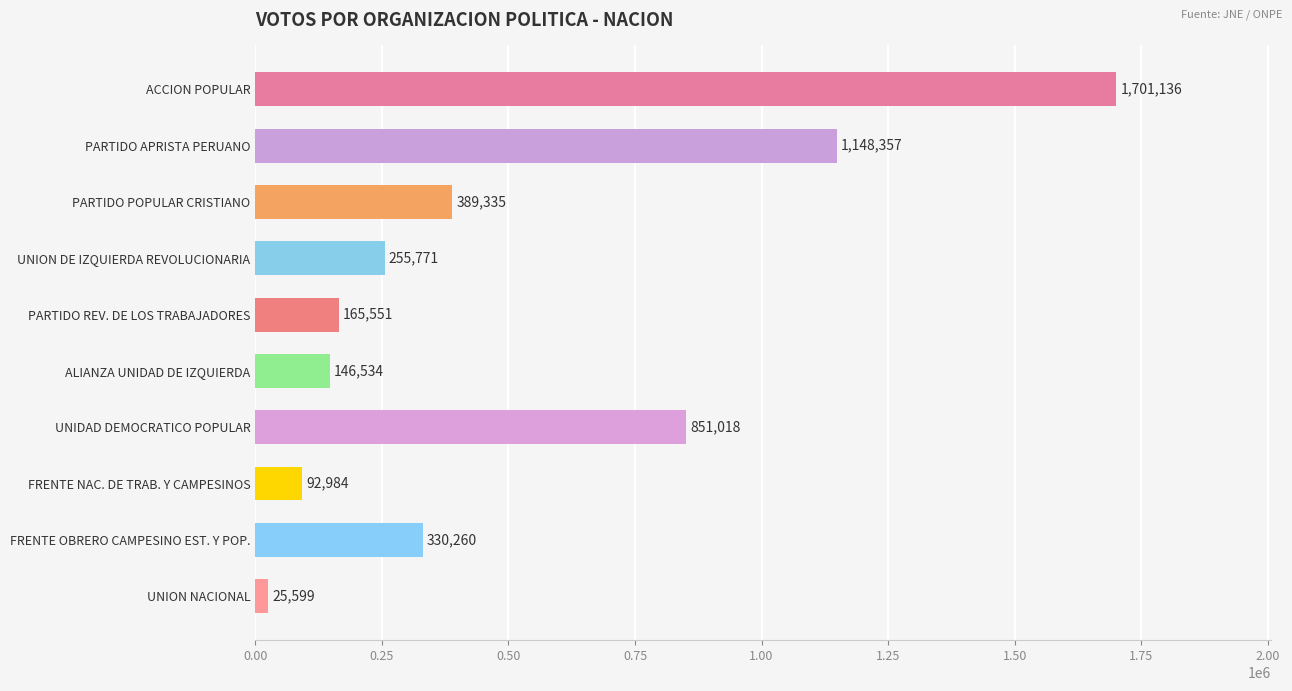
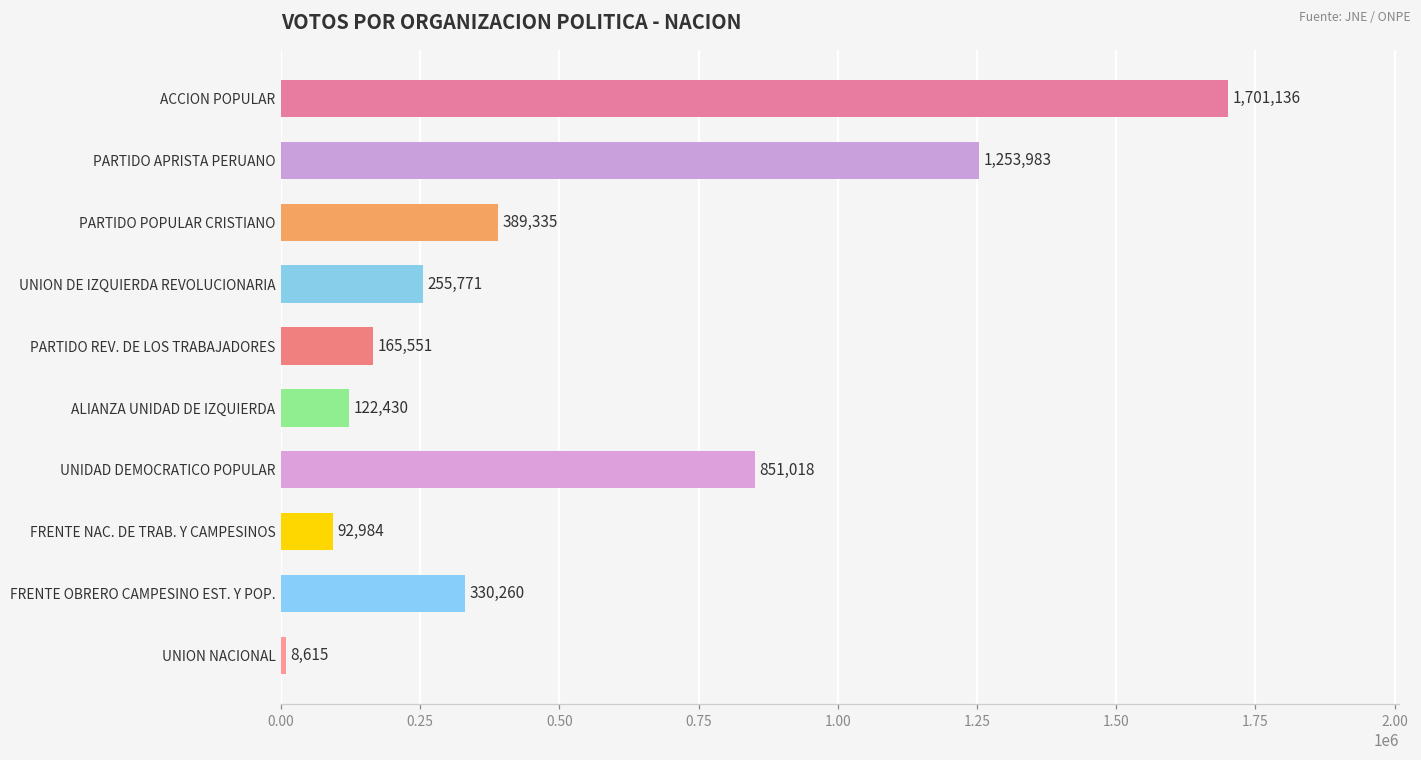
  {
    "ACCION POPULAR": "1,701,136",
-   "PARTIDO APRISTA PERUANO": "1,148,357",
+   "PARTIDO APRISTA PERUANO": "1,253,983",
    "PARTIDO POPULAR CRISTIANO": "389,335",
    "UNION DE IZQUIERDA REVOLUCIONARIA": "255,771",
    "PARTIDO REV. DE LOS TRABAJADORES": "165,551",
-   "ALIANZA UNIDAD DE IZQUIERDA": "146,534",
+   "ALIANZA UNIDAD DE IZQUIERDA": "122,430",
    "UNIDAD DEMOCRATICO POPULAR": "851,018",
    "FRENTE NAC. DE TRAB. Y CAMPESINOS": "92,984",
    "FRENTE OBRERO CAMPESINO EST. Y POP.": "330,260",
-   "UNION NACIONAL": "25,599"
+   "UNION NACIONAL": "8,615"
  }
